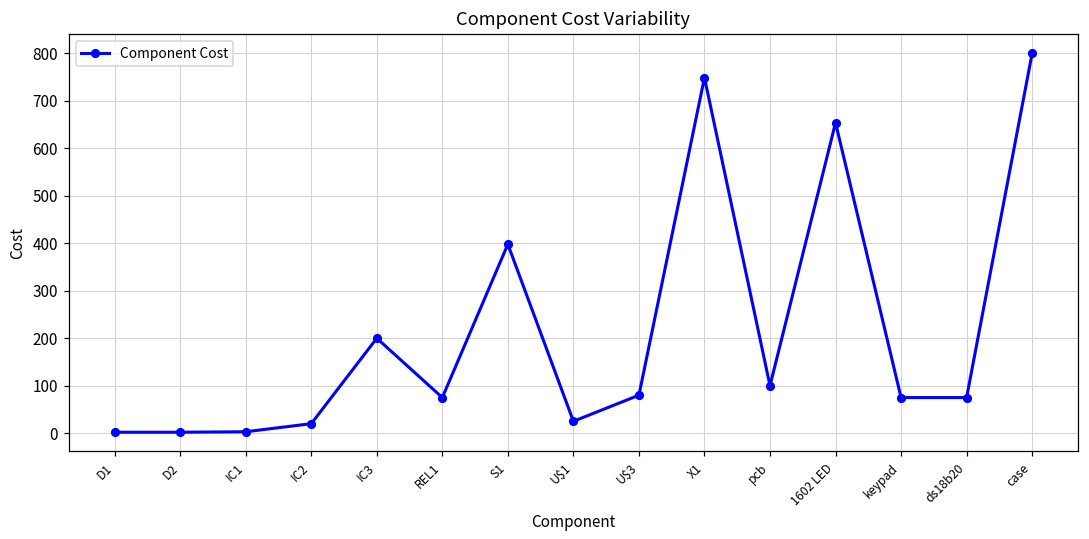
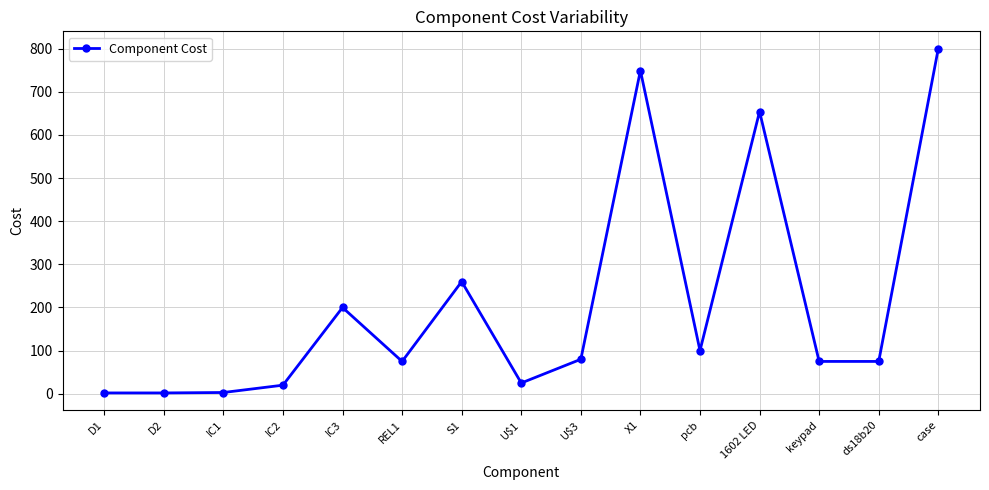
  {
    "D1": 0,
    "D2": 0,
    "IC1": 0,
    "IC2": 20,
    "IC3": 200,
    "REL1": 80,
-   "S1": 400,
+   "S1": 260,
    "U$1": 30,
    "U$3": 80,
    "X1": 750,
    "pcb": 100,
    "1602 LED": 650,
    "keypad": 80,
    "ds18b20": 80,
    "case": 800
  }
